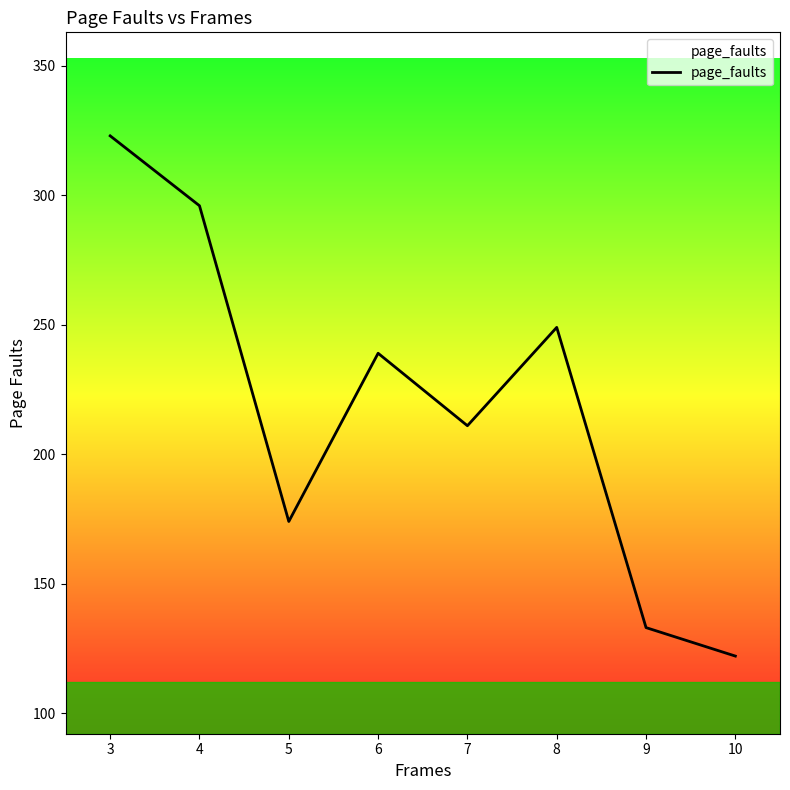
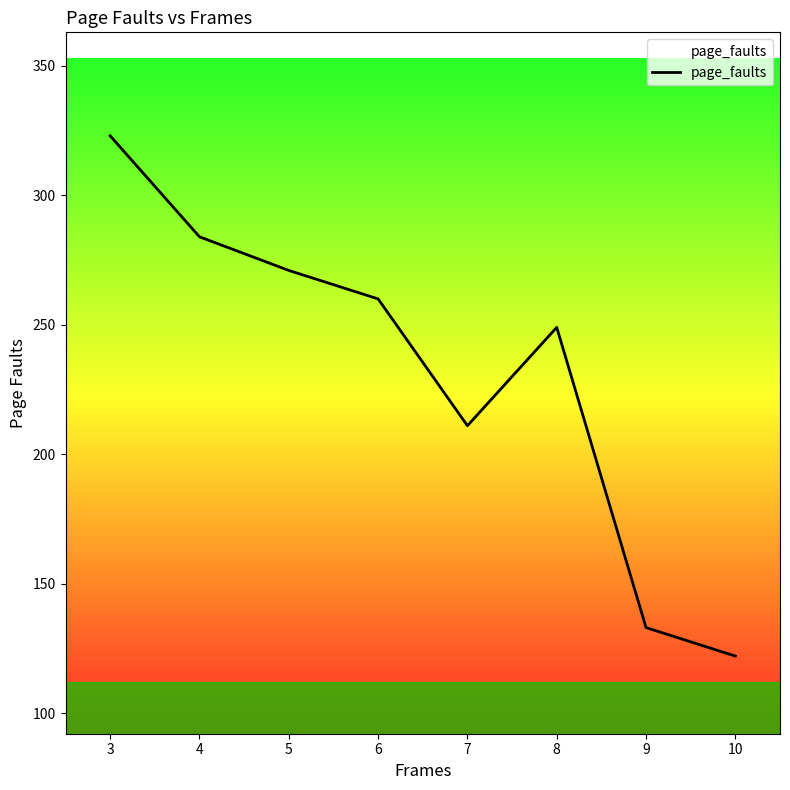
  {
    "3": 323,
-   "4": 296,
-   "5": 174,
-   "6": 239,
+   "4": 284,
+   "5": 271,
+   "6": 260,
    "7": 211,
    "8": 249,
    "9": 133,
    "10": 122
  }
